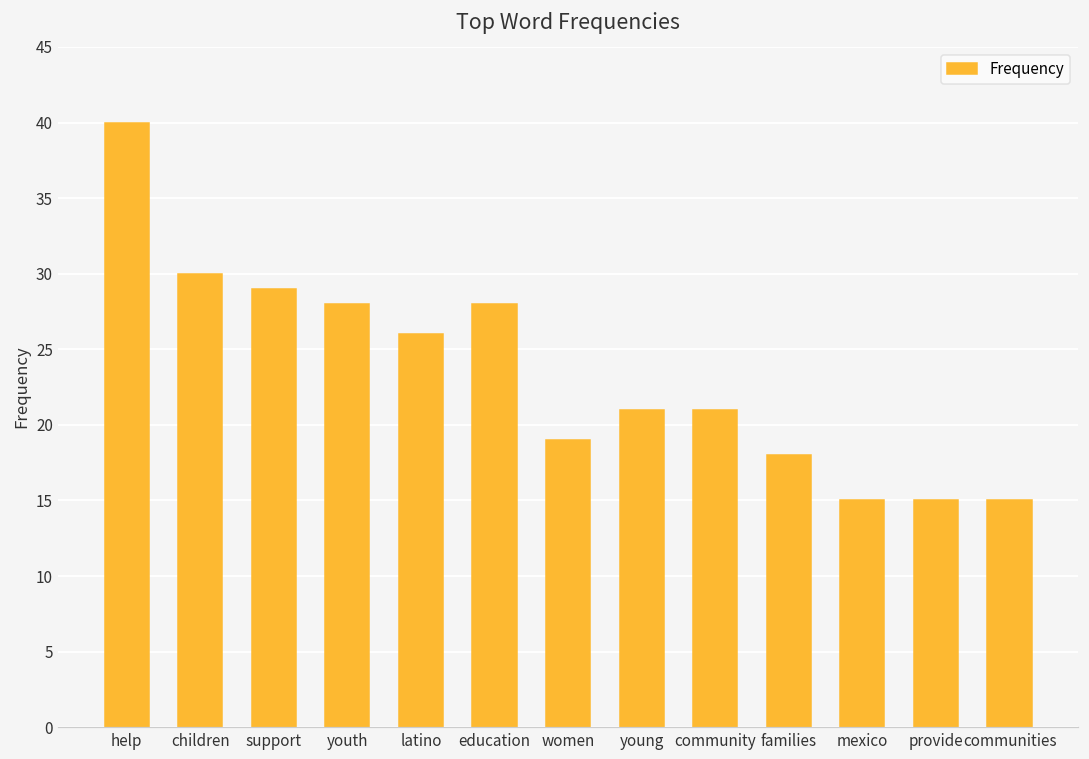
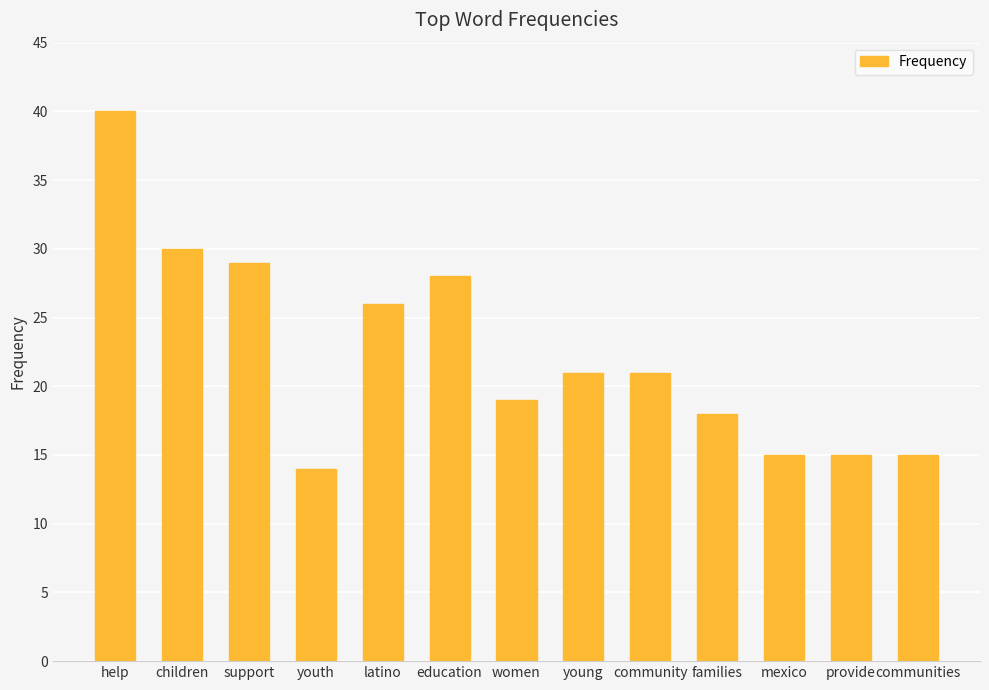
  {
    "help": 40,
    "children": 30,
    "support": 29,
-   "youth": 28,
+   "youth": 14,
    "latino": 26,
    "education": 28,
    "women": 19,
    "young": 21,
    "community": 21,
    "families": 18,
    "mexico": 15,
    "provide": 15,
    "communities": 15
  }
